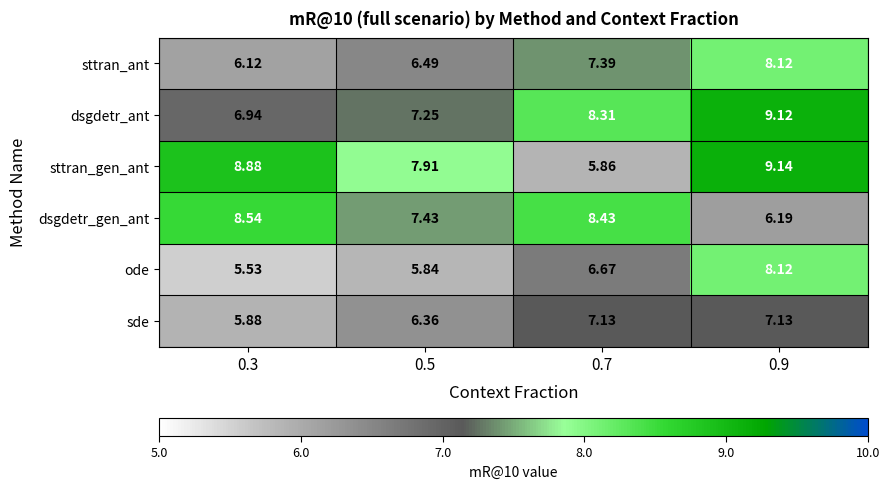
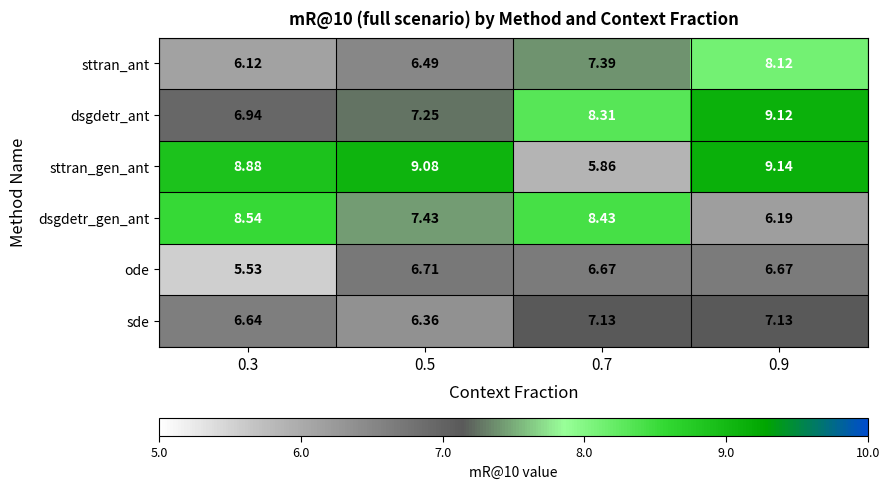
  {
    "sttran_ant": {
      "0.3": 6.12,
      "0.5": 6.49,
      "0.7": 7.39,
      "0.9": 8.12
    },
    "dsgdetr_ant": {
      "0.3": 6.94,
      "0.5": 7.25,
      "0.7": 8.31,
      "0.9": 9.12
    },
    "sttran_gen_ant": {
      "0.3": 8.88,
-     "0.5": 7.91,
+     "0.5": 9.08,
      "0.7": 5.86,
      "0.9": 9.14
    },
    "dsgdetr_gen_ant": {
      "0.3": 8.54,
      "0.5": 7.43,
      "0.7": 8.43,
      "0.9": 6.19
    },
    "ode": {
      "0.3": 5.53,
-     "0.5": 5.84,
+     "0.5": 6.71,
      "0.7": 6.67,
-     "0.9": 8.12
+     "0.9": 6.67
    },
    "sde": {
-     "0.3": 5.88,
+     "0.3": 6.64,
      "0.5": 6.36,
      "0.7": 7.13,
      "0.9": 7.13
    }
  }
